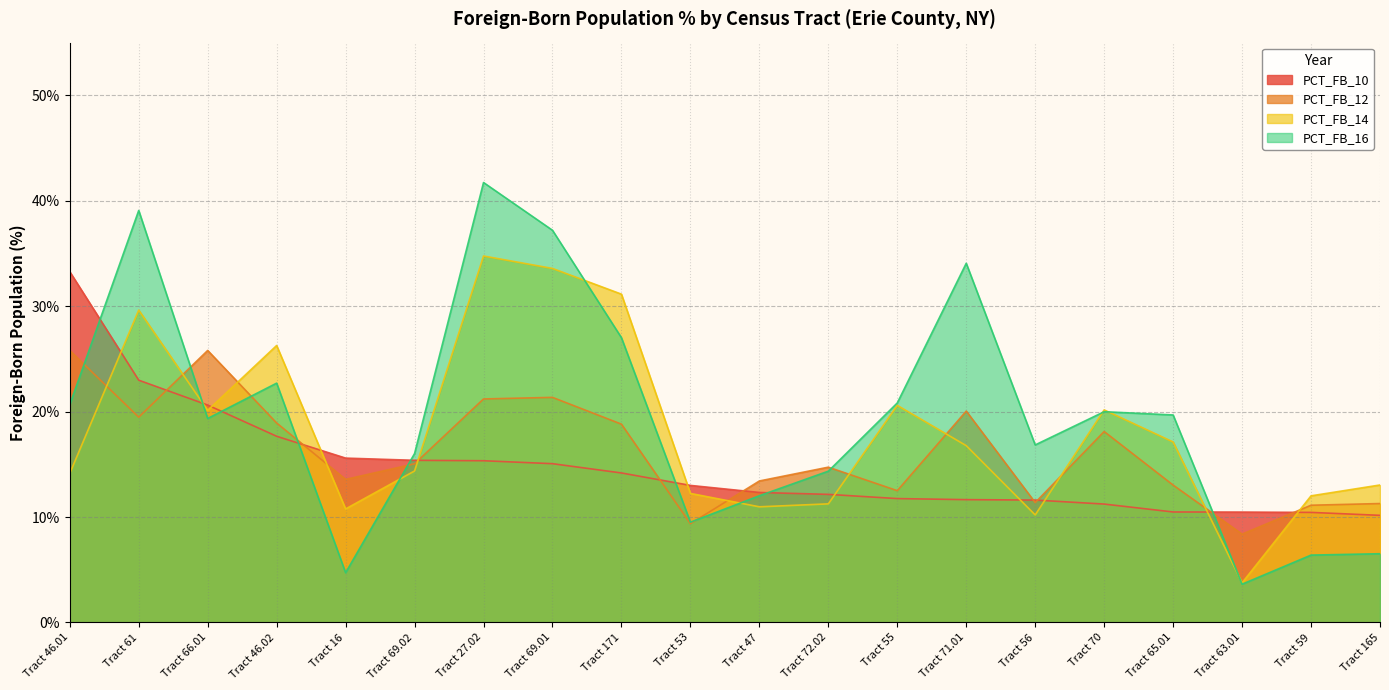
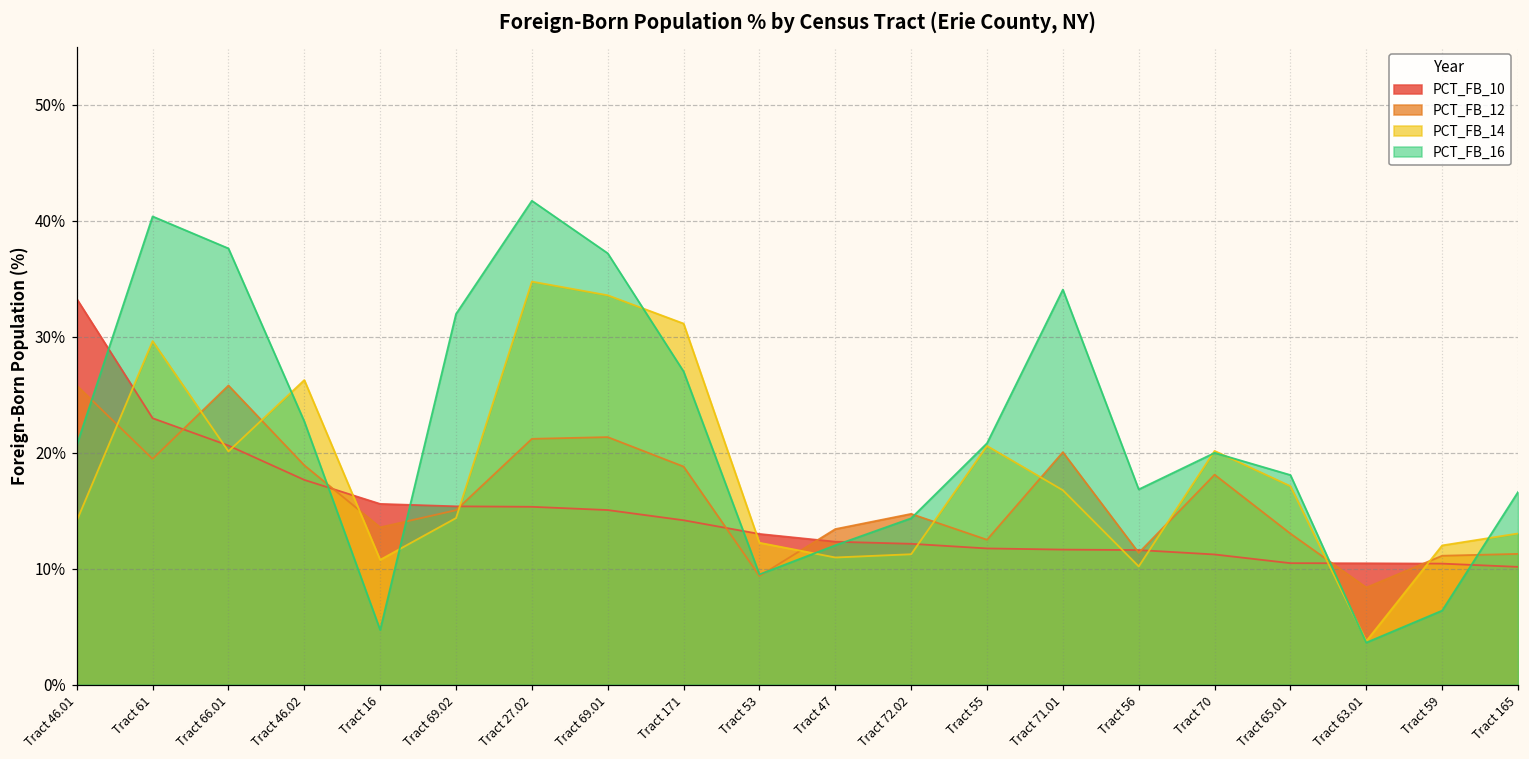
  {
    "PCT_FB_14": {
      "Tract 46.01": "14.1%",
      "Tract 61": "29.6%",
      "Tract 66.01": "20.1%",
      "Tract 46.02": "26.3%",
      "Tract 16": "10.8%",
      "Tract 69.02": "14.4%",
      "Tract 27.02": "34.8%",
      "Tract 69.01": "33.6%",
      "Tract 171": "31.1%",
      "Tract 53": "12.2%",
      "Tract 47": "11.0%",
      "Tract 72.02": "11.3%",
      "Tract 71.01": "16.8%",
      "Tract 56": "10.2%",
      "Tract 65.01": "17.1%",
      "Tract 59": "12.0%",
      "Tract 165": "13.0%"
    },
    "PCT_FB_16": {
      "Tract 46.01": "20.7%",
-     "Tract 61": "39.1%",
-     "Tract 66.01": "19.4%",
+     "Tract 61": "40.4%",
+     "Tract 66.01": "37.6%",
      "Tract 46.02": "22.7%",
      "Tract 16": "4.7%",
-     "Tract 69.02": "16.0%",
+     "Tract 69.02": "32.0%",
      "Tract 27.02": "41.7%",
      "Tract 69.01": "37.2%",
      "Tract 171": "27.0%",
      "Tract 47": "12.0%",
      "Tract 72.02": "14.4%",
      "Tract 71.01": "34.1%",
      "Tract 56": "16.8%",
-     "Tract 65.01": "19.7%",
+     "Tract 65.01": "18.1%",
      "Tract 59": "6.4%",
-     "Tract 165": "6.5%"
+     "Tract 165": "16.6%"
    }
  }
